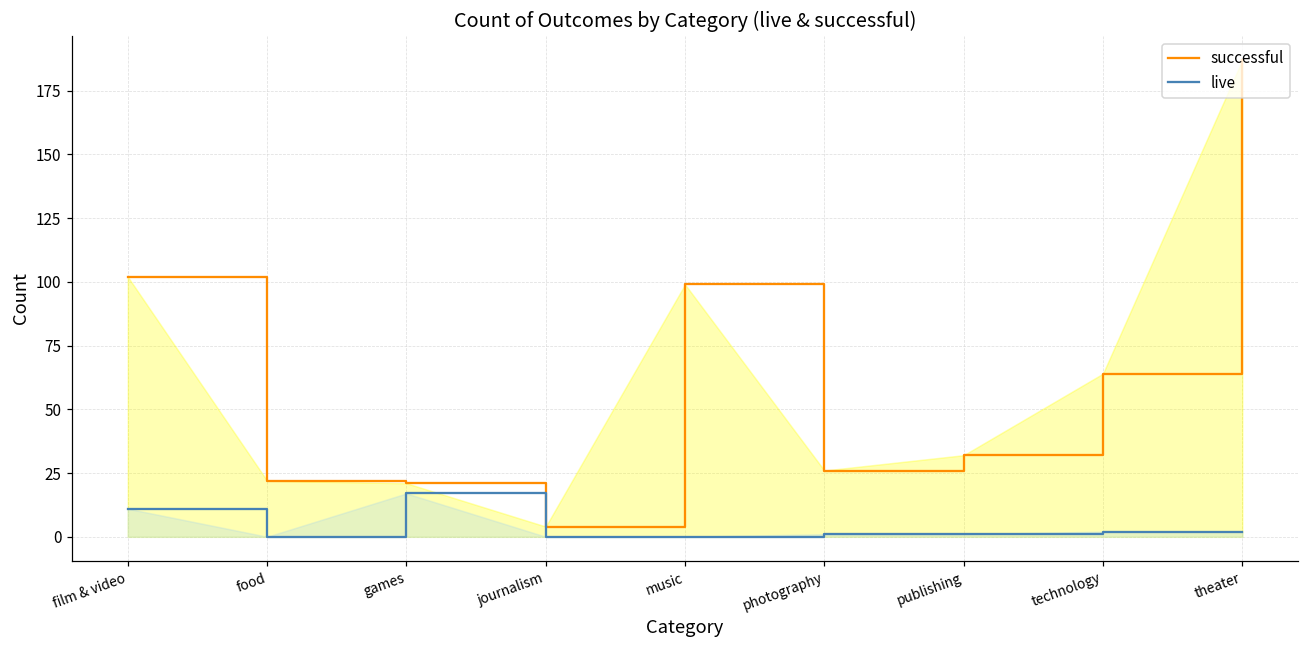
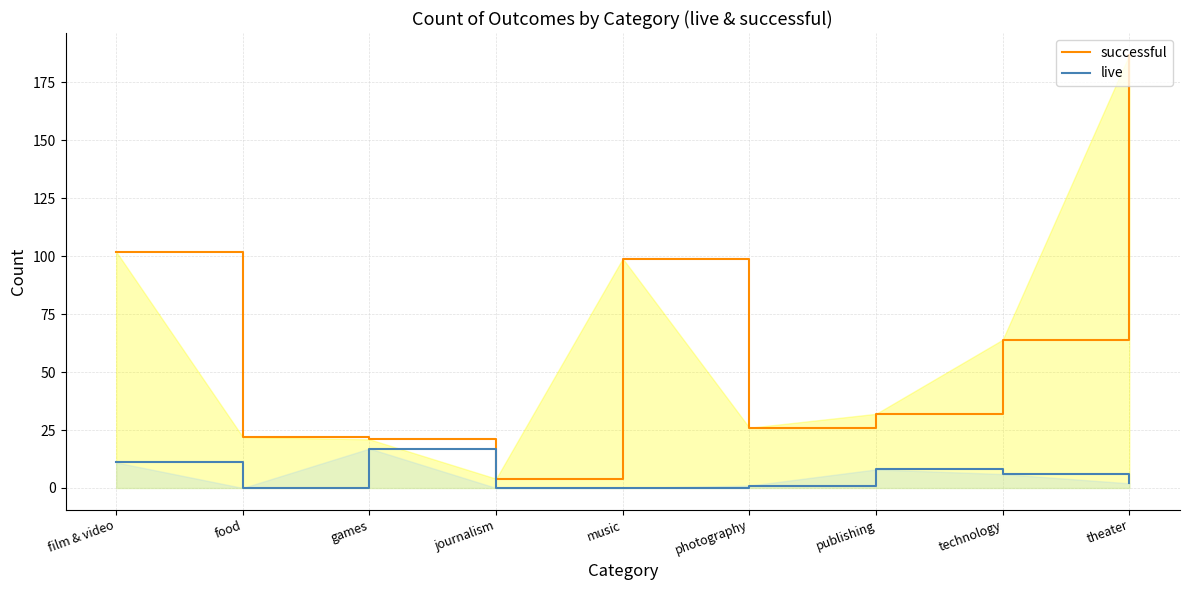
  {
    "successful": {
      "film & video": 102,
      "food": 22,
      "games": 21,
      "journalism": 4,
      "music": 99,
      "photography": 26,
      "publishing": 32,
      "technology": 64
    },
    "live": {
      "film & video": 11,
      "food": 0,
      "games": 17,
      "journalism": 0,
      "music": 0,
      "photography": 1,
-     "publishing": 1,
-     "technology": 2,
+     "publishing": 8,
+     "technology": 6,
      "theater": 2
    }
  }
